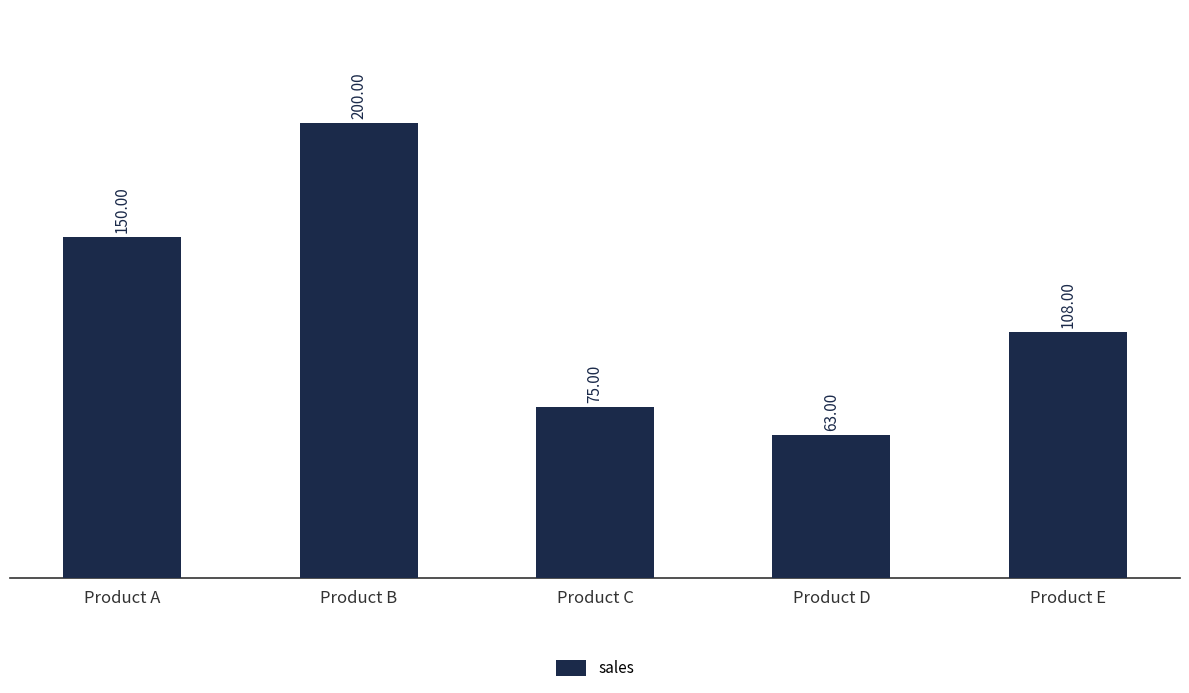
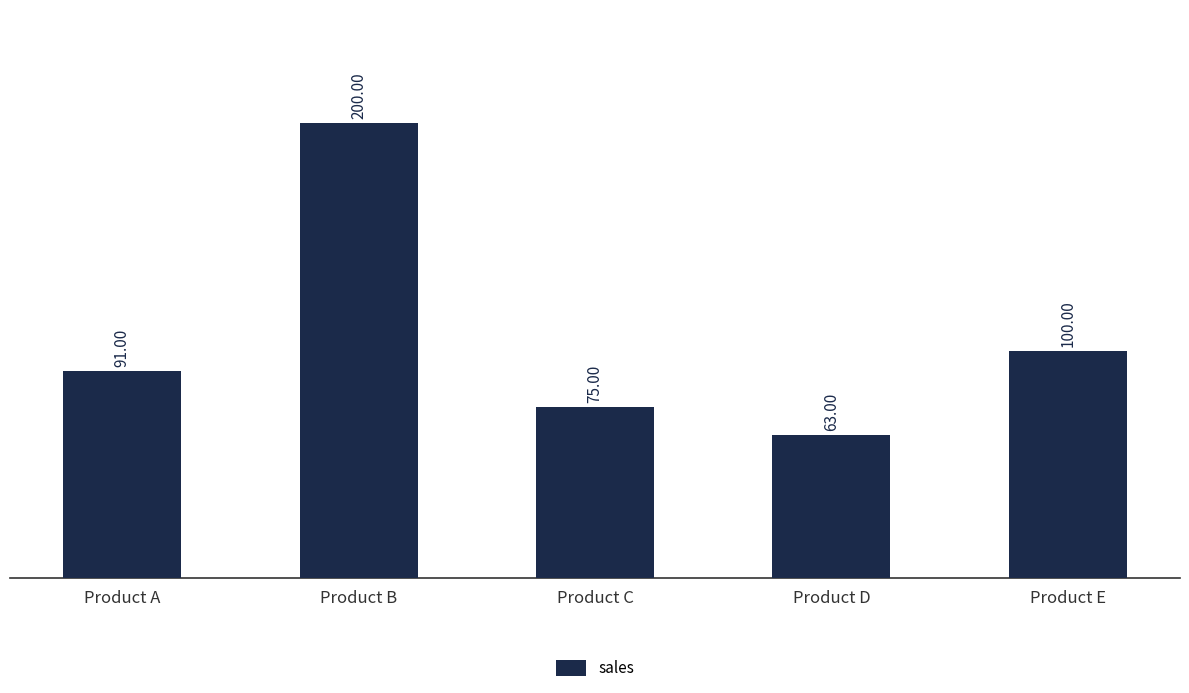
  {
-   "Product A": 150.00,
+   "Product A": 91.00,
    "Product B": 200.00,
    "Product C": 75.00,
    "Product D": 63.00,
-   "Product E": 108.00
+   "Product E": 100.00
  }
